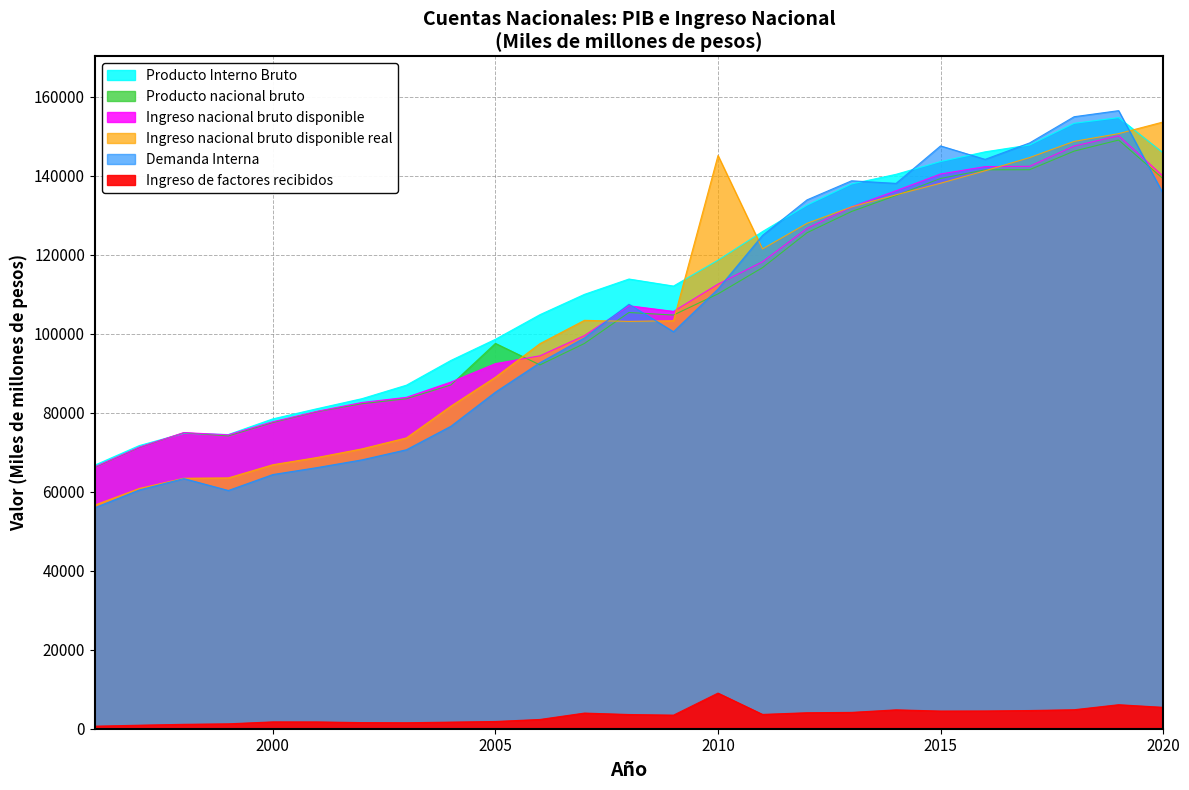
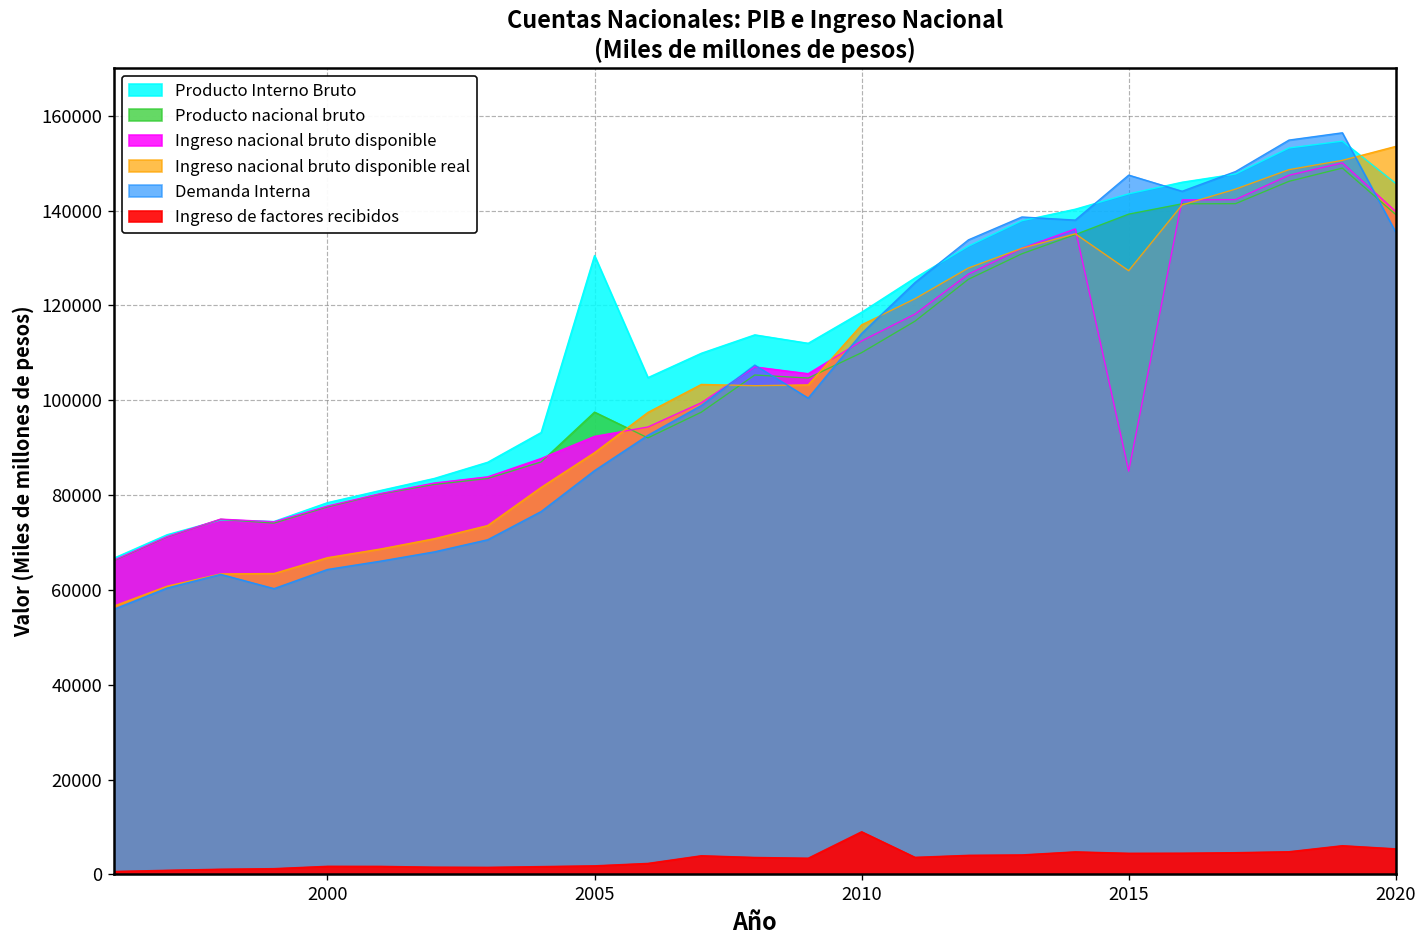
  {
    "Producto Interno Bruto": {
      "2000": 78000,
-     "2005": 99000,
+     "2005": 131000,
      "2010": 119000,
      "2015": 144000,
      "2020": 146000
    },
    "Producto nacional bruto": {
      "2005": 98000,
      "2010": 110000,
      "2015": 139000,
      "2020": 139000
    },
    "Ingreso nacional bruto disponible": {
      "2005": 92000,
      "2010": 113000,
-     "2015": 140000,
+     "2015": 85000,
      "2020": 140000
    },
    "Ingreso nacional bruto disponible real": {
      "2000": 67000,
      "2005": 89000,
-     "2010": 145000,
-     "2015": 138000,
+     "2010": 116000,
+     "2015": 127000,
      "2020": 154000
    },
    "Demanda Interna": {
      "2000": 64000,
      "2005": 85000,
-     "2010": 111000,
+     "2010": 114000,
      "2015": 148000,
      "2020": 135000
    },
    "Ingreso de factores recibidos": {
      "2000": 2000,
      "2005": 2000,
      "2010": 9000,
      "2015": 4000,
      "2020": 5000
    }
  }
